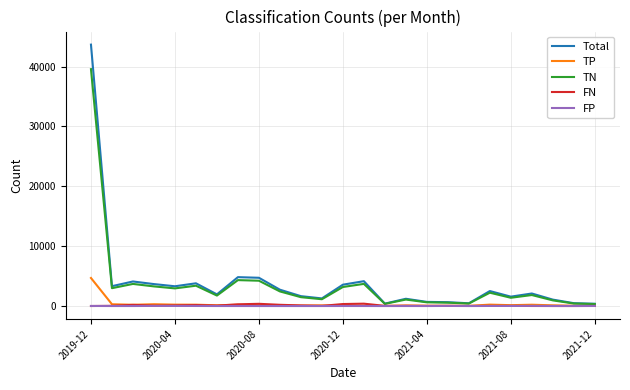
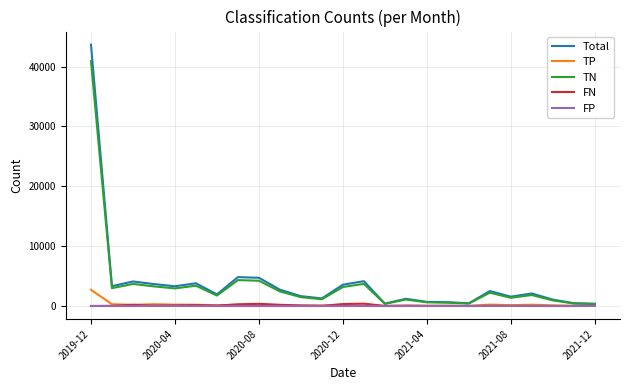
  {
    "Total": {
      "2019-12": 44000,
      "2020-08": 5000
    },
    "TP": {
-     "2019-12": 5000
+     "2019-12": 3000
    },
    "TN": {
-     "2019-12": 40000,
+     "2019-12": 41000,
      "2020-08": 4000
    }
  }
